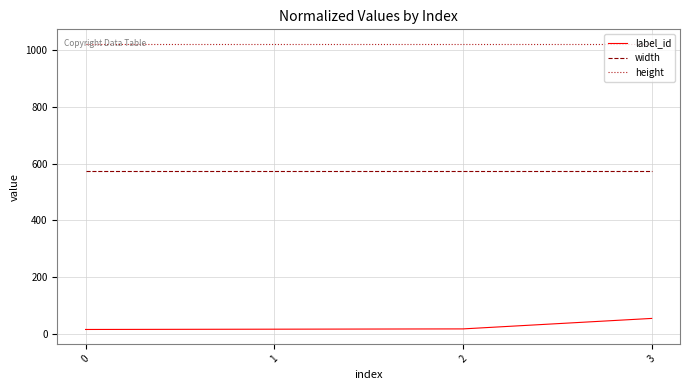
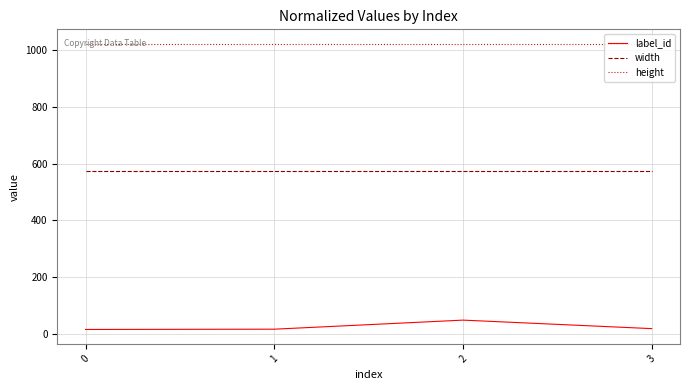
  {
    "label_id": {
      "0": 20,
      "1": 20,
-     "2": 20,
-     "3": 50
+     "2": 50,
+     "3": 20
    },
    "width": {
      "0": 580,
      "1": 580,
      "2": 580,
      "3": 580
    },
    "height": {
      "0": 1020,
      "1": 1020,
      "2": 1020
    }
  }
